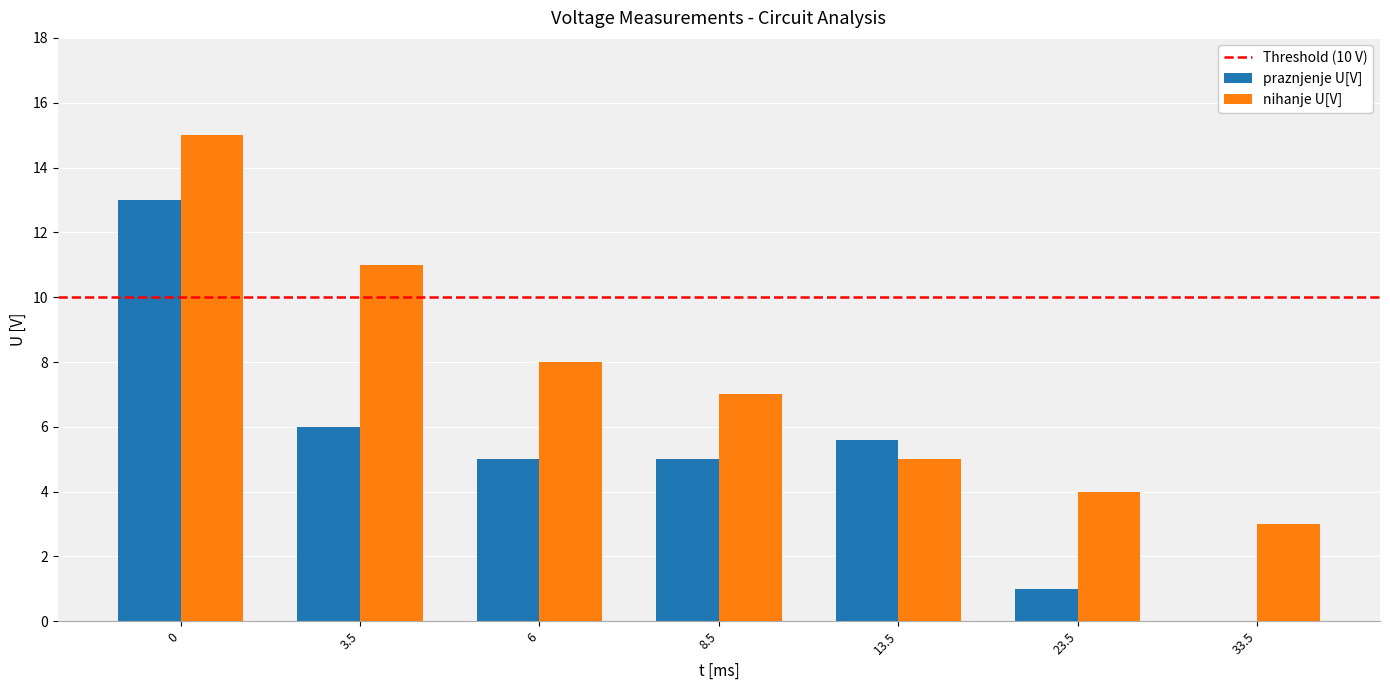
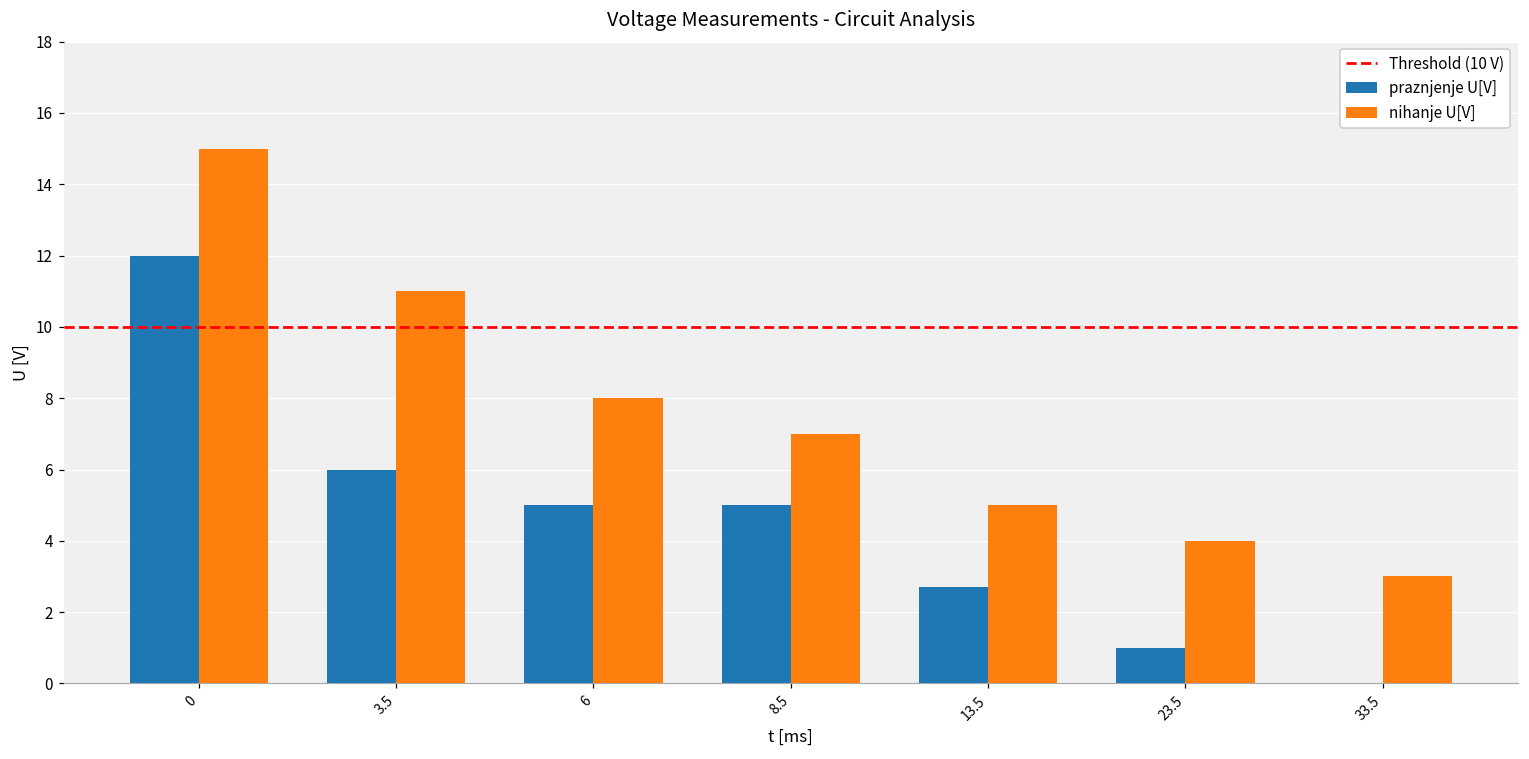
  {
    "praznjenje U[V]": {
-     "0": 13,
+     "0": 12,
      "3.5": 6.0,
      "6": 5.0,
      "8.5": 5.0,
-     "13.5": 5.6,
+     "13.5": 2.7,
      "23.5": 1.0,
      "33.5": 0.0
    },
    "nihanje U[V]": {
      "0": 15.0,
      "3.5": 11.0,
      "6": 8.0,
      "8.5": 7.0,
      "13.5": 5.0,
      "23.5": 4.0,
      "33.5": 3.0
    }
  }
